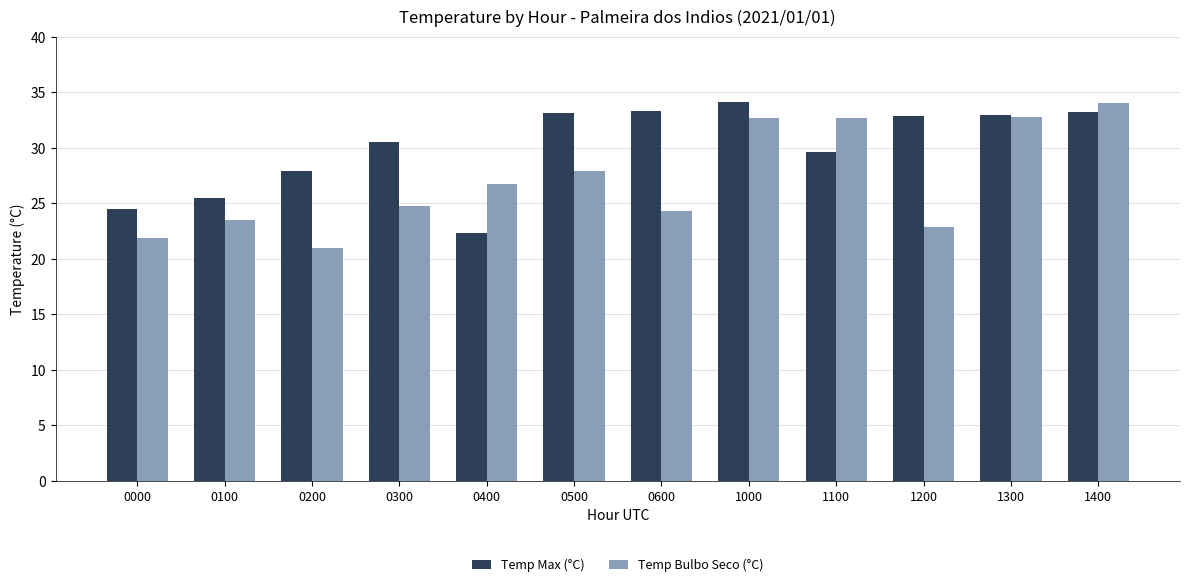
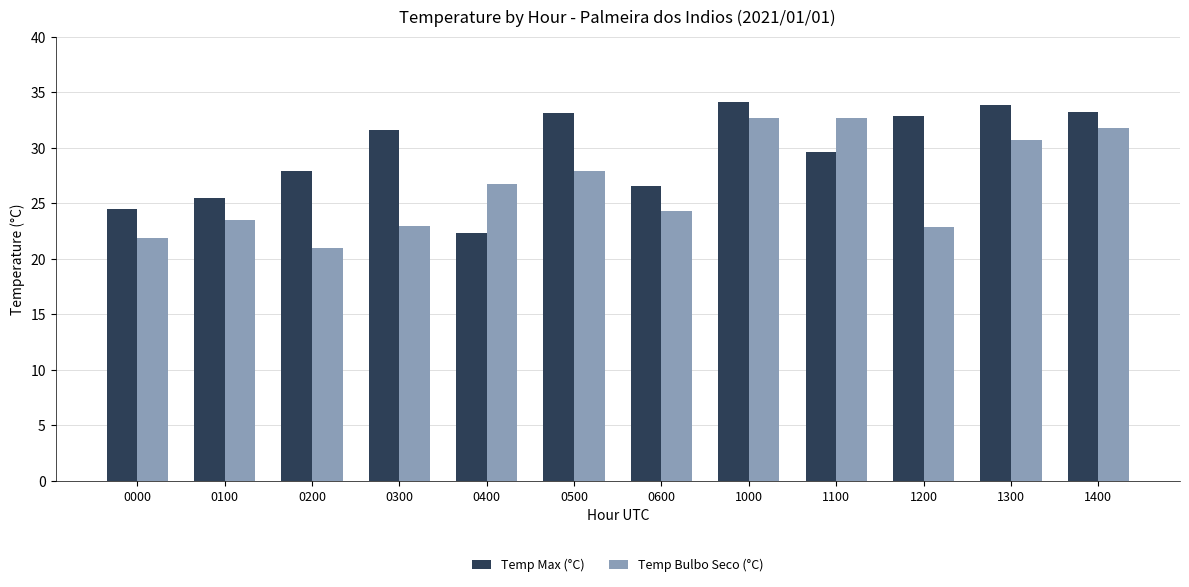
  {
    "Temp Max (°C)": {
      "0000": 24.5,
      "0100": 25.5,
      "0200": 27.9,
-     "0300": 30.5,
+     "0300": 31.6,
      "0400": 22.3,
      "0500": 33.1,
-     "0600": 33.3,
+     "0600": 26.6,
      "1000": 34.1,
      "1100": 29.6,
      "1200": 32.9,
-     "1300": 33.0,
+     "1300": 33.9,
      "1400": 33.2
    },
    "Temp Bulbo Seco (°C)": {
      "0000": 21.9,
      "0100": 23.5,
      "0200": 21.0,
-     "0300": 24.8,
+     "0300": 23.0,
      "0400": 26.7,
      "0500": 27.9,
      "0600": 24.3,
      "1000": 32.7,
      "1100": 32.7,
      "1200": 22.9,
-     "1300": 32.8,
-     "1400": 34.0
+     "1300": 30.7,
+     "1400": 31.8
    }
  }
